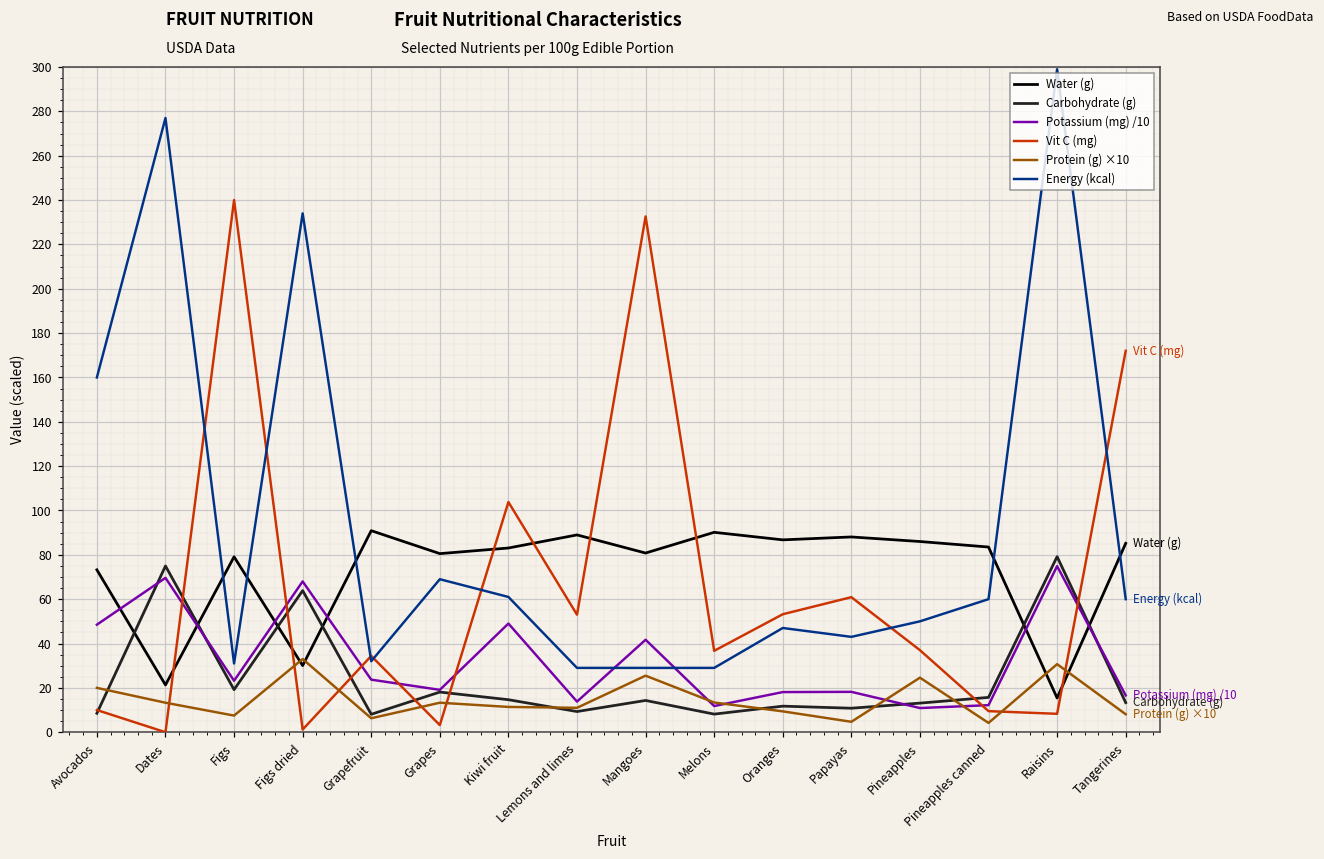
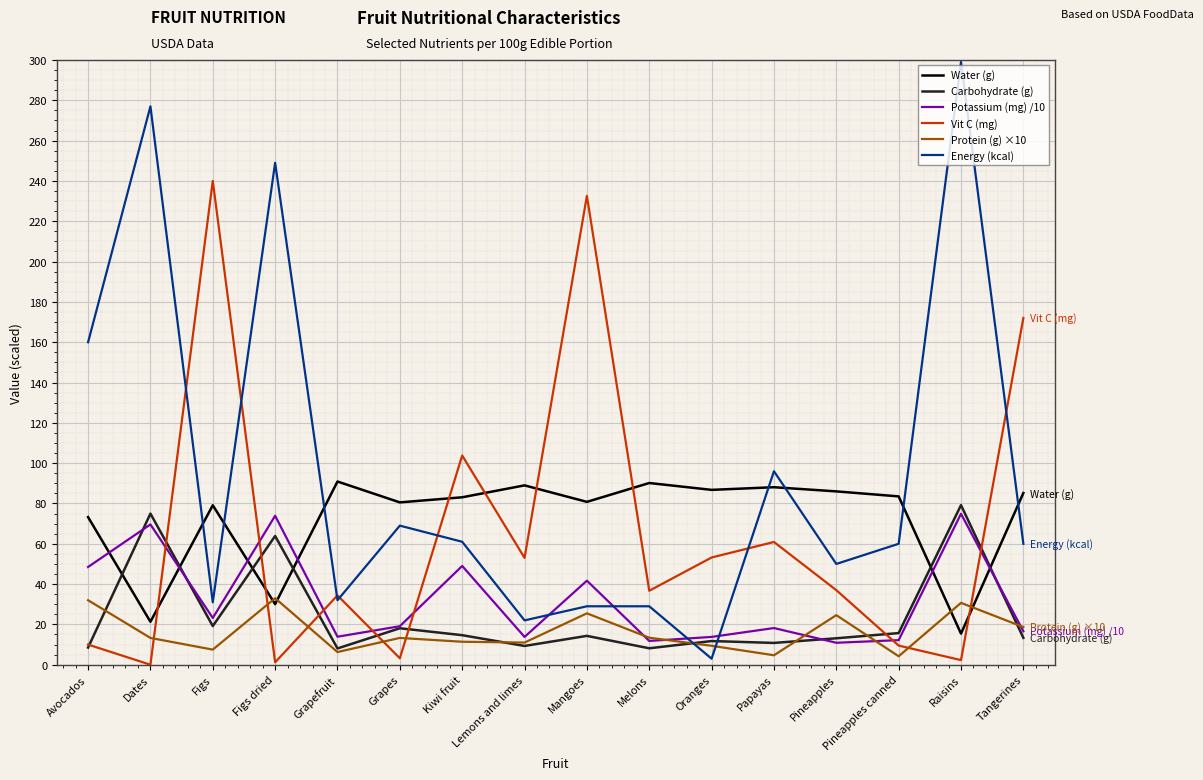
  {
    "Potassium (mg) /10": {
      "Avocados": 49,
      "Dates": 70,
      "Figs": 23,
-     "Figs dried": 68,
-     "Grapefruit": 24,
+     "Figs dried": 74,
+     "Grapefruit": 14,
      "Kiwi fruit": 49,
      "Lemons and limes": 14,
      "Mangoes": 42,
      "Melons": 12,
-     "Oranges": 18,
+     "Oranges": 14,
      "Papayas": 18,
      "Pineapples": 11,
      "Pineapples canned": 12,
      "Raisins": 75
    },
    "Vit C (mg)": {
      "Avocados": 10,
      "Dates": 0,
      "Figs": 240,
      "Figs dried": 1,
      "Grapefruit": 34,
      "Grapes": 3,
      "Kiwi fruit": 104,
      "Lemons and limes": 53,
      "Mangoes": 233,
      "Melons": 37,
      "Oranges": 53,
      "Papayas": 61,
      "Pineapples": 37,
      "Pineapples canned": 10,
-     "Raisins": 8,
+     "Raisins": 2,
      "Tangerines": 172
    },
    "Protein (g) ×10": {
-     "Avocados": 20,
+     "Avocados": 32,
      "Dates": 13,
      "Figs": 8,
      "Figs dried": 33,
      "Grapefruit": 6,
      "Grapes": 13,
      "Kiwi fruit": 11,
      "Lemons and limes": 11,
      "Mangoes": 26,
      "Melons": 13,
      "Oranges": 9,
      "Papayas": 5,
      "Pineapples": 25,
      "Pineapples canned": 4,
      "Raisins": 31,
-     "Tangerines": 8
+     "Tangerines": 19
    },
    "Energy (kcal)": {
      "Avocados": 160,
      "Dates": 277,
      "Figs": 31,
-     "Figs dried": 234,
+     "Figs dried": 249,
      "Grapefruit": 32,
      "Grapes": 69,
      "Kiwi fruit": 61,
-     "Lemons and limes": 29,
+     "Lemons and limes": 22,
      "Mangoes": 29,
      "Melons": 29,
-     "Oranges": 47,
-     "Papayas": 43,
+     "Oranges": 3,
+     "Papayas": 96,
      "Pineapples": 50,
      "Pineapples canned": 60,
      "Raisins": 299,
      "Tangerines": 60
    }
  }
